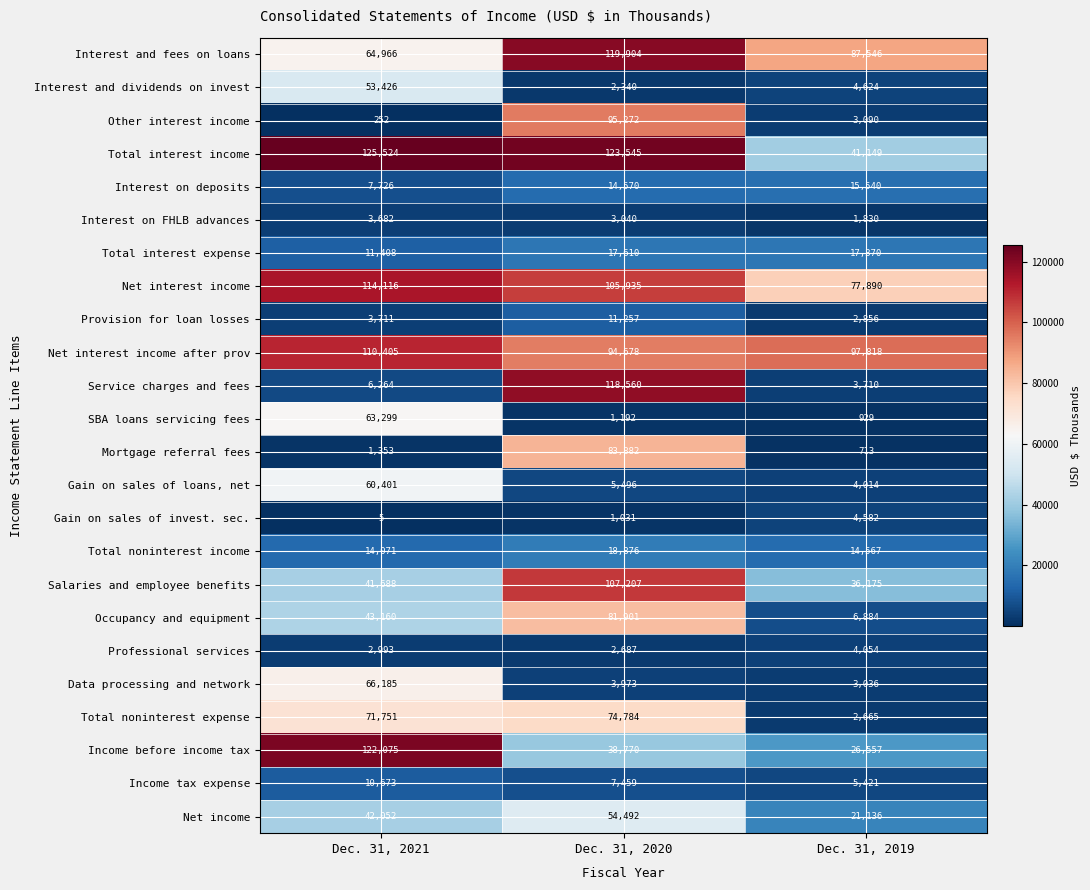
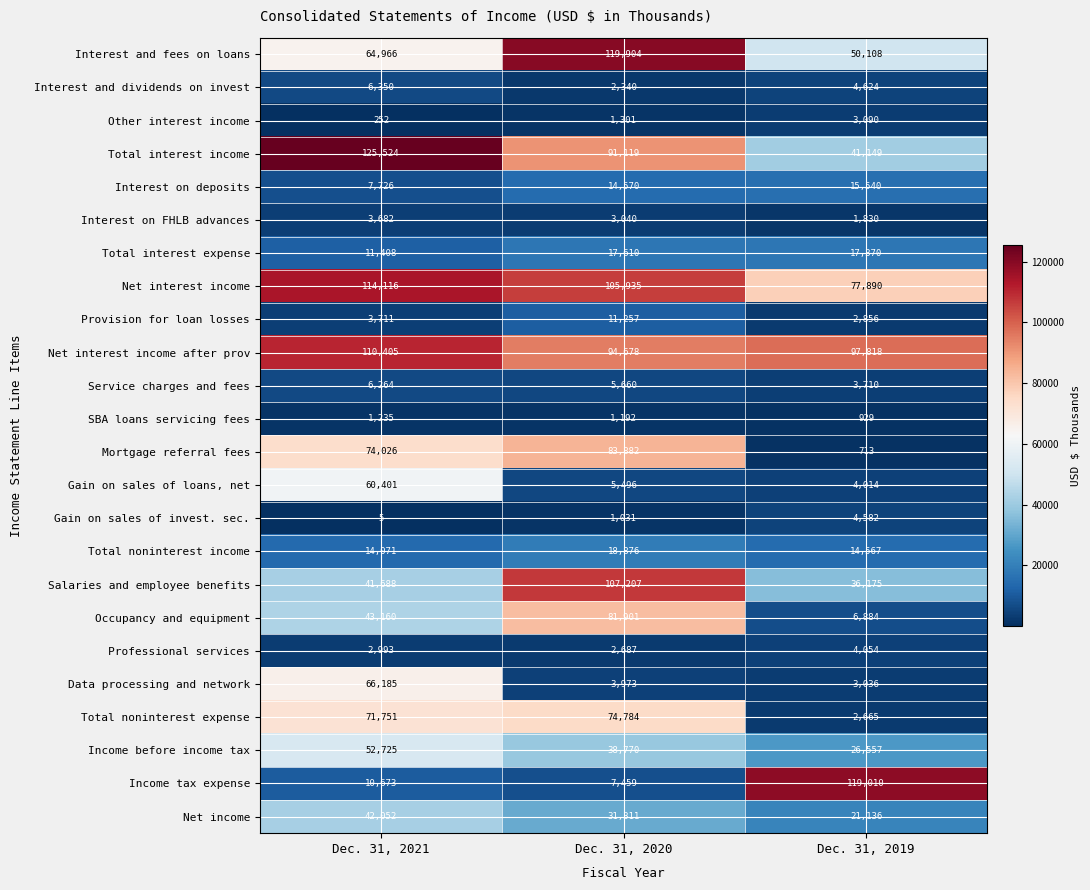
  {
    "Interest and fees on loans": {
      "Dec. 31, 2021": "64,966",
      "Dec. 31, 2020": "119,904",
-     "Dec. 31, 2019": "87,546"
+     "Dec. 31, 2019": "50,108"
    },
    "Interest and dividends on invest": {
-     "Dec. 31, 2021": "53,426",
+     "Dec. 31, 2021": "6,350",
      "Dec. 31, 2020": "2,340",
      "Dec. 31, 2019": "4,624"
    },
    "Other interest income": {
      "Dec. 31, 2021": "252",
-     "Dec. 31, 2020": "95,272",
+     "Dec. 31, 2020": "1,301",
      "Dec. 31, 2019": "3,090"
    },
    "Total interest income": {
      "Dec. 31, 2021": "125,524",
-     "Dec. 31, 2020": "123,545",
+     "Dec. 31, 2020": "91,119",
      "Dec. 31, 2019": "41,149"
    },
    "Interest on deposits": {
      "Dec. 31, 2021": "7,726",
      "Dec. 31, 2020": "14,570",
      "Dec. 31, 2019": "15,540"
    },
    "Interest on FHLB advances": {
      "Dec. 31, 2021": "3,682",
      "Dec. 31, 2020": "3,040",
      "Dec. 31, 2019": "1,830"
    },
    "Total interest expense": {
      "Dec. 31, 2021": "11,408",
      "Dec. 31, 2020": "17,610",
      "Dec. 31, 2019": "17,370"
    },
    "Net interest income": {
      "Dec. 31, 2021": "114,116",
      "Dec. 31, 2020": "105,935",
      "Dec. 31, 2019": "77,890"
    },
    "Provision for loan losses": {
      "Dec. 31, 2021": "3,711",
      "Dec. 31, 2020": "11,257",
      "Dec. 31, 2019": "2,856"
    },
    "Net interest income after prov": {
      "Dec. 31, 2021": "110,405",
      "Dec. 31, 2020": "94,678",
      "Dec. 31, 2019": "97,818"
    },
    "Service charges and fees": {
      "Dec. 31, 2021": "6,264",
-     "Dec. 31, 2020": "118,560",
+     "Dec. 31, 2020": "5,660",
      "Dec. 31, 2019": "3,710"
    },
    "SBA loans servicing fees": {
-     "Dec. 31, 2021": "63,299",
+     "Dec. 31, 2021": "1,235",
      "Dec. 31, 2020": "1,192",
      "Dec. 31, 2019": "929"
    },
    "Mortgage referral fees": {
-     "Dec. 31, 2021": "1,353",
+     "Dec. 31, 2021": "74,026",
      "Dec. 31, 2020": "83,882",
      "Dec. 31, 2019": "713"
    },
    "Gain on sales of loans, net": {
      "Dec. 31, 2021": "60,401",
      "Dec. 31, 2020": "5,496",
      "Dec. 31, 2019": "4,014"
    },
    "Gain on sales of invest. sec.": {
      "Dec. 31, 2021": "5",
      "Dec. 31, 2020": "1,031",
      "Dec. 31, 2019": "4,582"
    },
    "Total noninterest income": {
      "Dec. 31, 2021": "14,071",
      "Dec. 31, 2020": "18,876",
      "Dec. 31, 2019": "14,567"
    },
    "Salaries and employee benefits": {
      "Dec. 31, 2021": "41,688",
      "Dec. 31, 2020": "107,207",
      "Dec. 31, 2019": "36,175"
    },
    "Occupancy and equipment": {
      "Dec. 31, 2021": "43,160",
      "Dec. 31, 2020": "81,901",
      "Dec. 31, 2019": "6,884"
    },
    "Professional services": {
      "Dec. 31, 2021": "2,993",
      "Dec. 31, 2020": "2,687",
      "Dec. 31, 2019": "4,054"
    },
    "Data processing and network": {
      "Dec. 31, 2021": "66,185",
      "Dec. 31, 2020": "3,973",
      "Dec. 31, 2019": "3,036"
    },
    "Total noninterest expense": {
      "Dec. 31, 2021": "71,751",
      "Dec. 31, 2020": "74,784",
      "Dec. 31, 2019": "2,665"
    },
    "Income before income tax": {
-     "Dec. 31, 2021": "122,075",
+     "Dec. 31, 2021": "52,725",
      "Dec. 31, 2020": "38,770",
      "Dec. 31, 2019": "26,557"
    },
    "Income tax expense": {
      "Dec. 31, 2021": "10,673",
      "Dec. 31, 2020": "7,459",
-     "Dec. 31, 2019": "5,421"
+     "Dec. 31, 2019": "119,010"
    },
    "Net income": {
      "Dec. 31, 2021": "42,052",
-     "Dec. 31, 2020": "54,492",
+     "Dec. 31, 2020": "31,311",
      "Dec. 31, 2019": "21,136"
    }
  }
